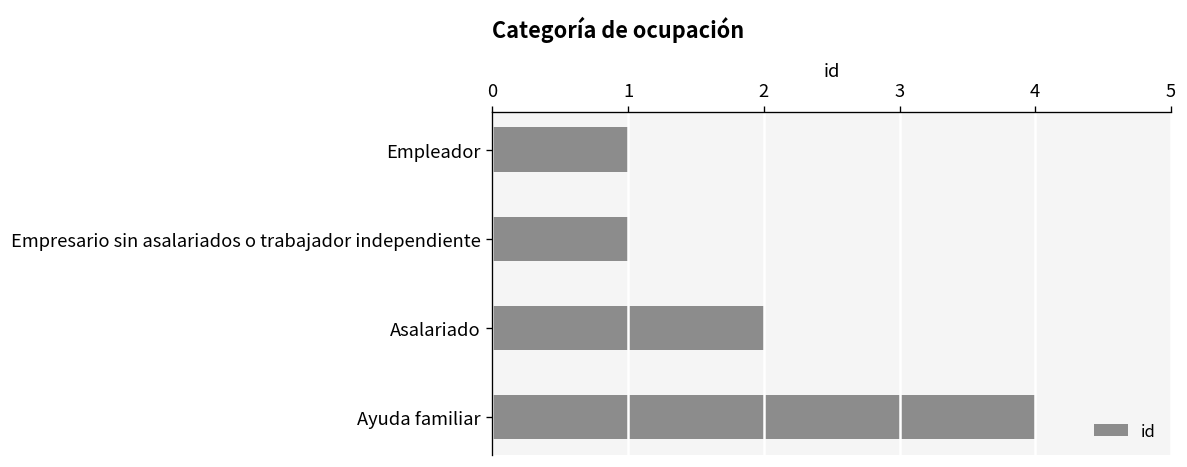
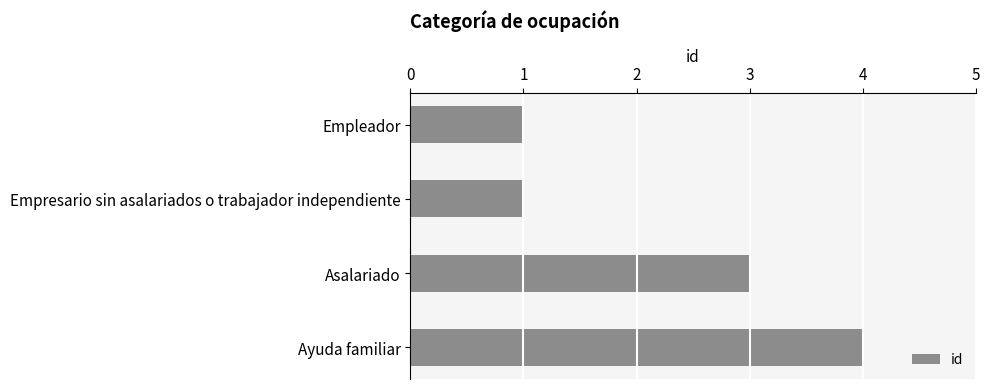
  {
    "Empleador": 1,
    "Empresario sin asalariados o trabajador independiente": 1,
-   "Asalariado": 2,
+   "Asalariado": 3,
    "Ayuda familiar": 4
  }
